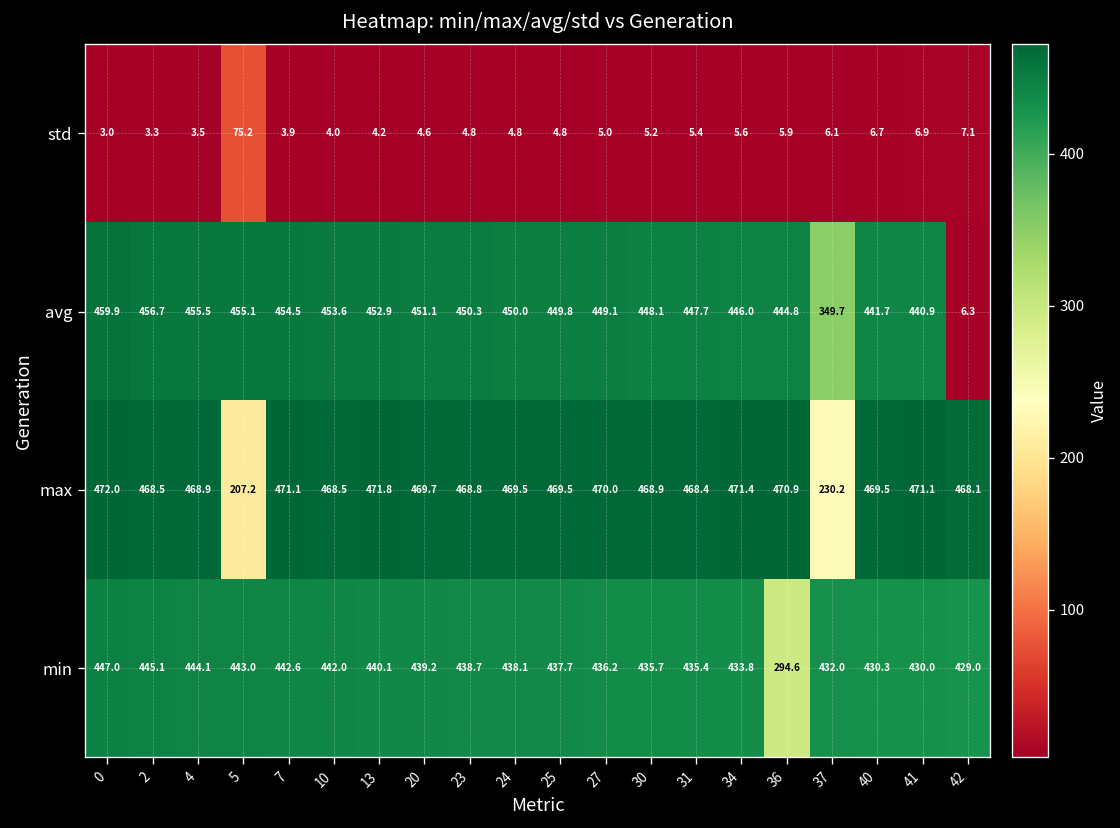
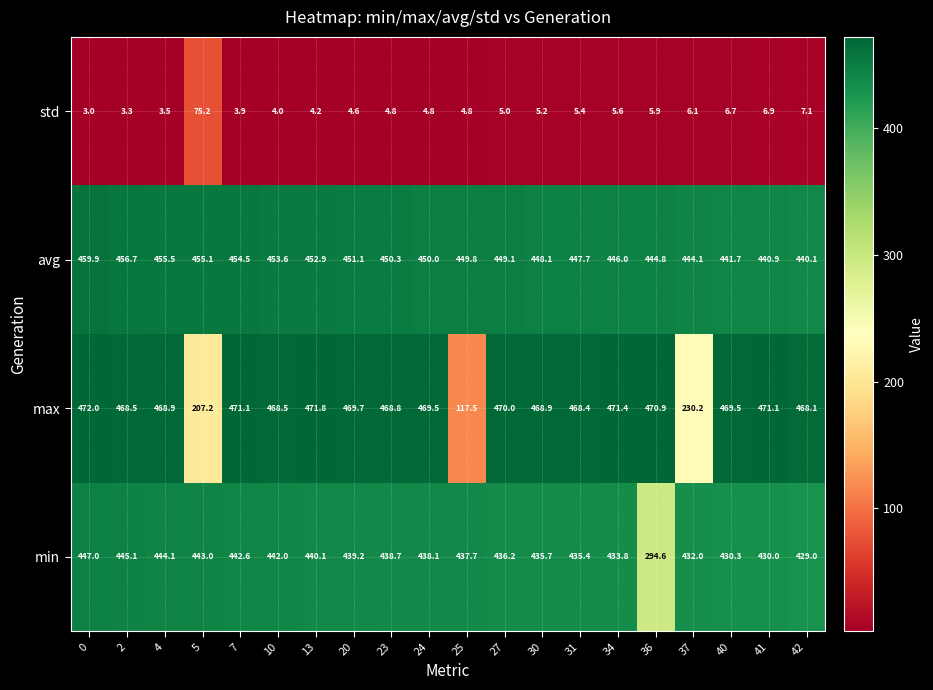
  {
    "std": {
      "0": 3.0,
      "2": 3.3,
      "4": 3.5,
      "5": 75.2,
      "7": 3.9,
      "10": 4.0,
      "13": 4.2,
      "20": 4.6,
      "23": 4.8,
      "24": 4.8,
      "25": 4.8,
      "27": 5.0,
      "30": 5.2,
      "31": 5.4,
      "34": 5.6,
      "36": 5.9,
      "37": 6.1,
      "40": 6.7,
      "41": 6.9,
      "42": 7.1
    },
    "avg": {
      "0": 459.9,
      "2": 456.7,
      "4": 455.5,
      "5": 455.1,
      "7": 454.5,
      "10": 453.6,
      "13": 452.9,
      "20": 451.1,
      "23": 450.3,
      "24": 450.0,
      "25": 449.8,
      "27": 449.1,
      "30": 448.1,
      "31": 447.7,
      "34": 446.0,
      "36": 444.8,
-     "37": 349.7,
+     "37": 444.1,
      "40": 441.7,
      "41": 440.9,
-     "42": 6.3
+     "42": 440.1
    },
    "max": {
      "0": 472.0,
      "2": 468.5,
      "4": 468.9,
      "5": 207.2,
      "7": 471.1,
      "10": 468.5,
      "13": 471.8,
      "20": 469.7,
      "23": 468.8,
      "24": 469.5,
-     "25": 469.5,
+     "25": 117.5,
      "27": 470.0,
      "30": 468.9,
      "31": 468.4,
      "34": 471.4,
      "36": 470.9,
      "37": 230.2,
      "40": 469.5,
      "41": 471.1,
      "42": 468.1
    },
    "min": {
      "0": 447.0,
      "2": 445.1,
      "4": 444.1,
      "5": 443.0,
      "7": 442.6,
      "10": 442.0,
      "13": 440.1,
      "20": 439.2,
      "23": 438.7,
      "24": 438.1,
      "25": 437.7,
      "27": 436.2,
      "30": 435.7,
      "31": 435.4,
      "34": 433.8,
      "36": 294.6,
      "37": 432.0,
      "40": 430.3,
      "41": 430.0,
      "42": 429.0
    }
  }
